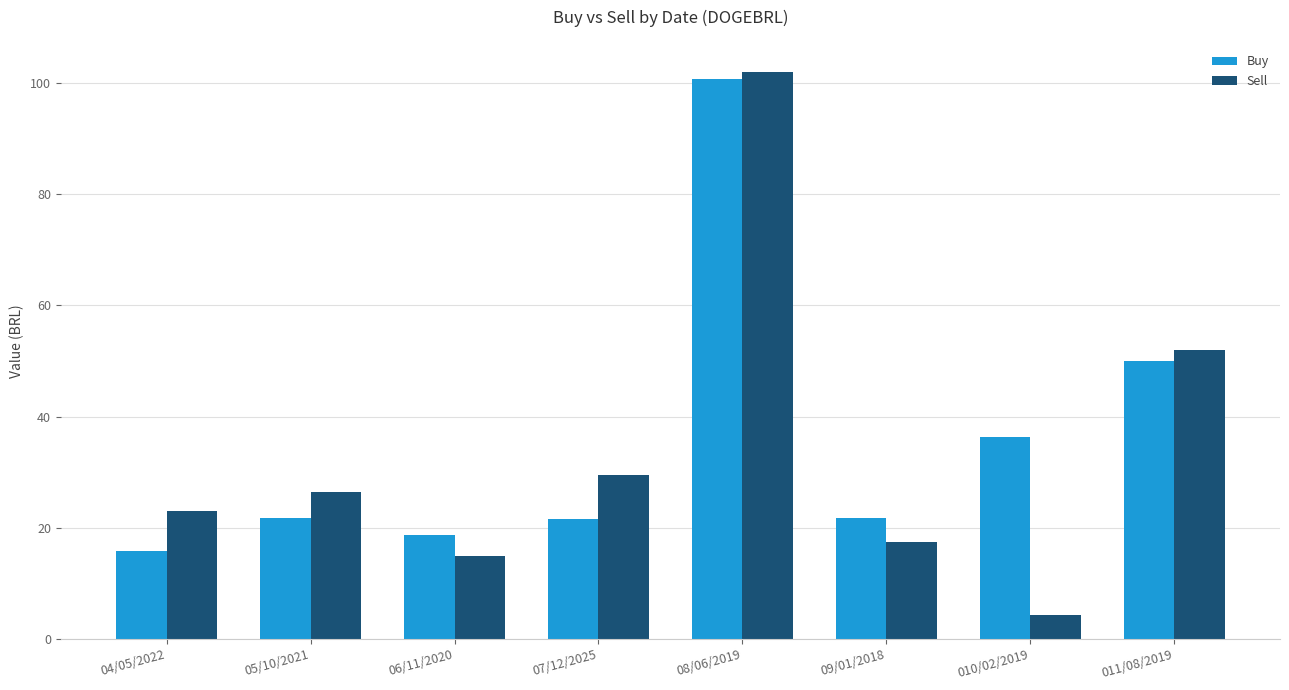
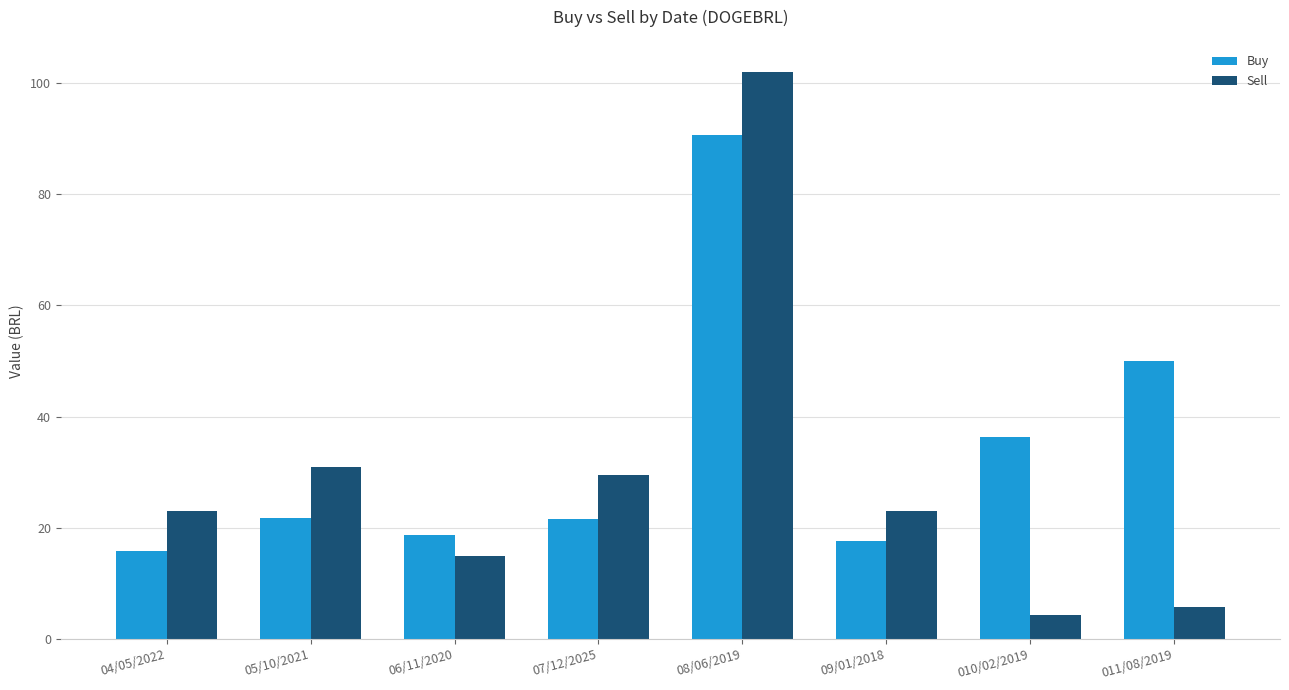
  {
    "Buy": {
      "04/05/2022": 16,
      "05/10/2021": 22,
      "06/11/2020": 19,
      "07/12/2025": 22,
-     "08/06/2019": 101,
-     "09/01/2018": 22,
+     "08/06/2019": 91,
+     "09/01/2018": 18,
      "010/02/2019": 36,
      "011/08/2019": 50
    },
    "Sell": {
      "04/05/2022": 23,
-     "05/10/2021": 26,
+     "05/10/2021": 31,
      "06/11/2020": 15,
      "07/12/2025": 30,
      "08/06/2019": 102,
-     "09/01/2018": 18,
+     "09/01/2018": 23,
      "010/02/2019": 4,
-     "011/08/2019": 52
+     "011/08/2019": 6
    }
  }
